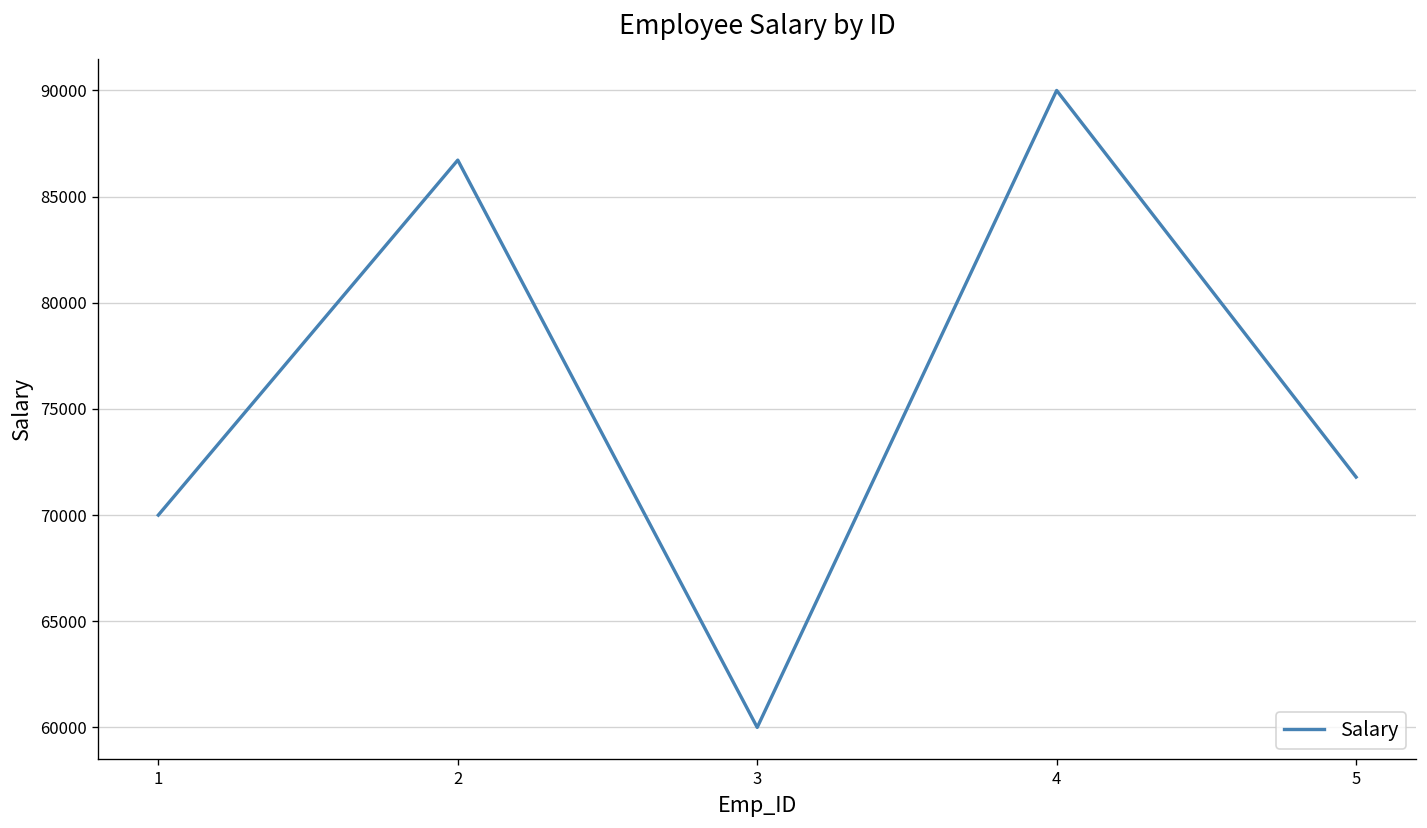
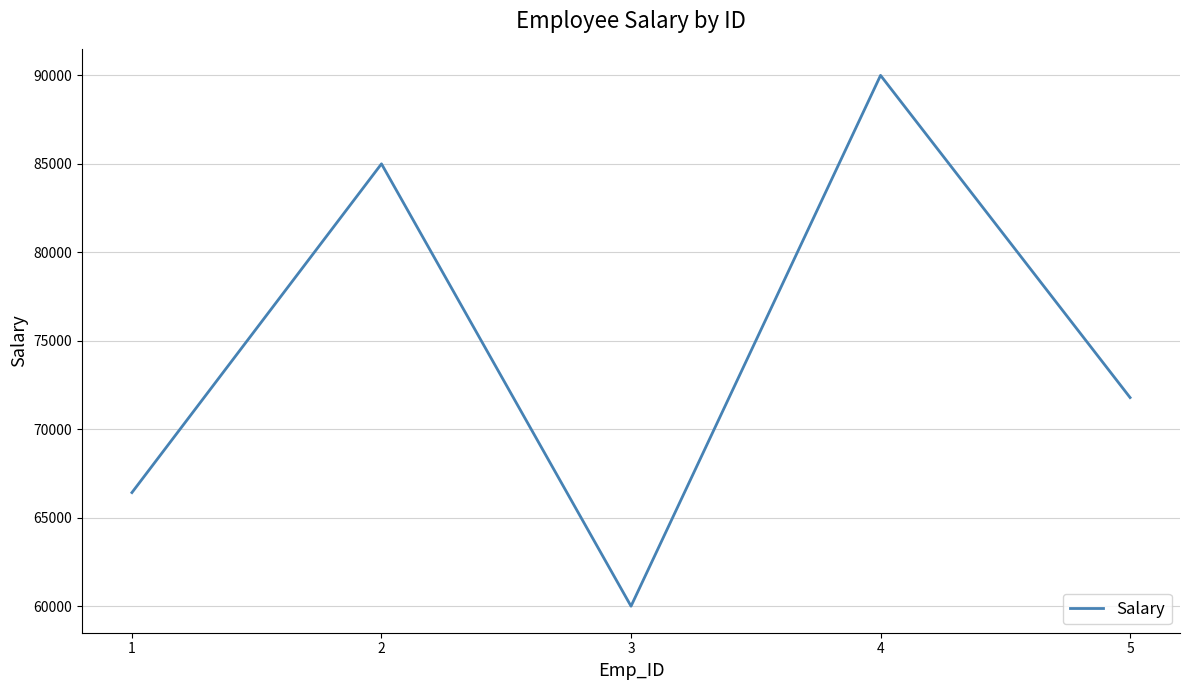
  {
-   "1": 70000,
-   "2": 86700,
+   "1": 66400,
+   "2": 85000,
    "3": 60000,
    "4": 90000,
    "5": 71800
  }
